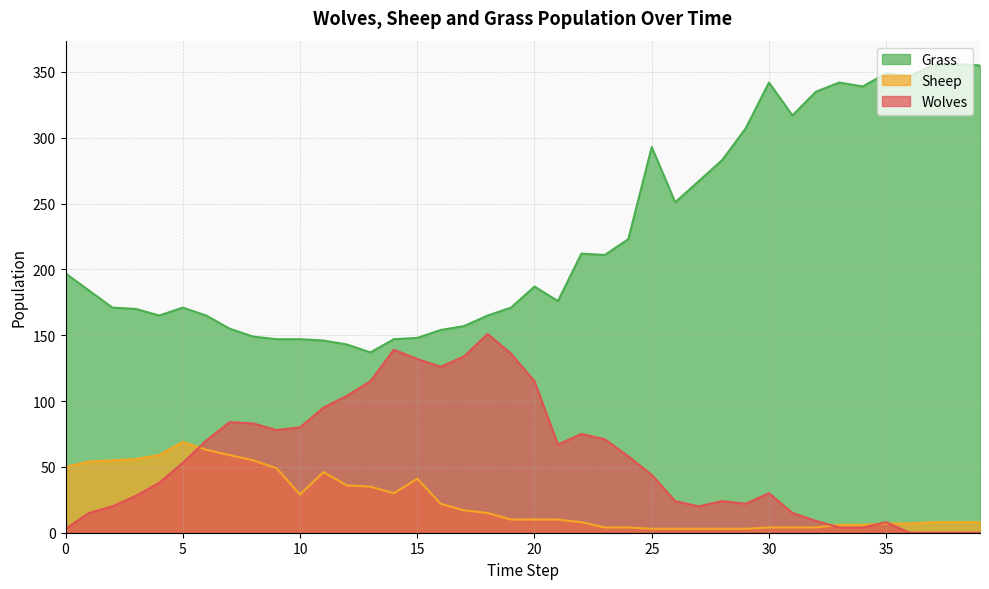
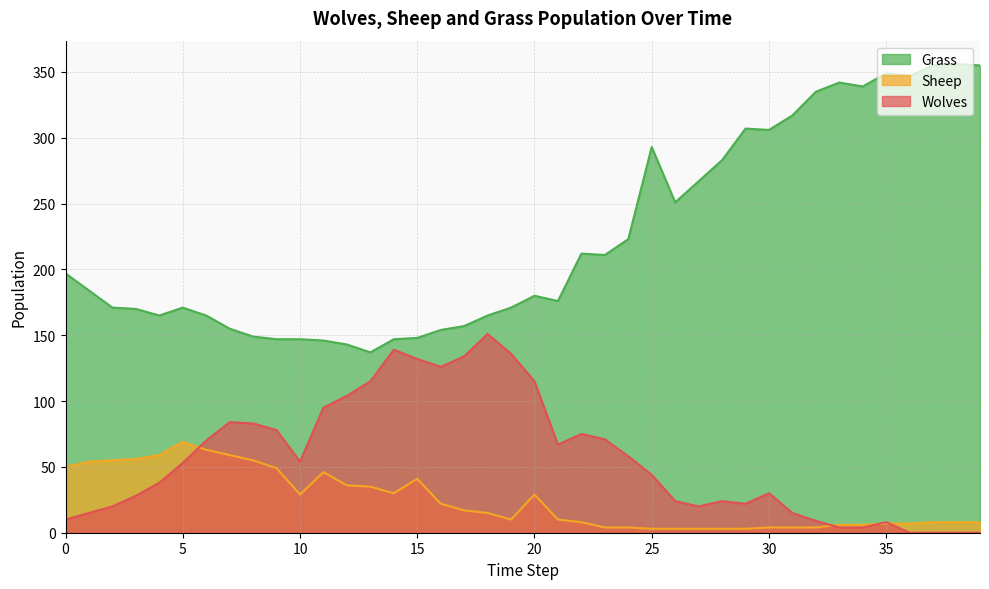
  {
    "Grass": {
      "0": 197,
      "5": 171,
      "10": 147,
      "15": 148,
-     "20": 187,
+     "20": 180,
      "25": 293,
-     "30": 342
+     "30": 306
    },
    "Sheep": {
      "0": 50,
      "5": 69,
      "10": 29,
      "15": 41,
-     "20": 10,
+     "20": 29,
      "25": 3,
      "30": 4
    },
    "Wolves": {
-     "0": 3,
+     "0": 10,
      "5": 53,
-     "10": 80,
+     "10": 54,
      "15": 132,
      "20": 115,
      "25": 44,
      "30": 30
    }
  }
